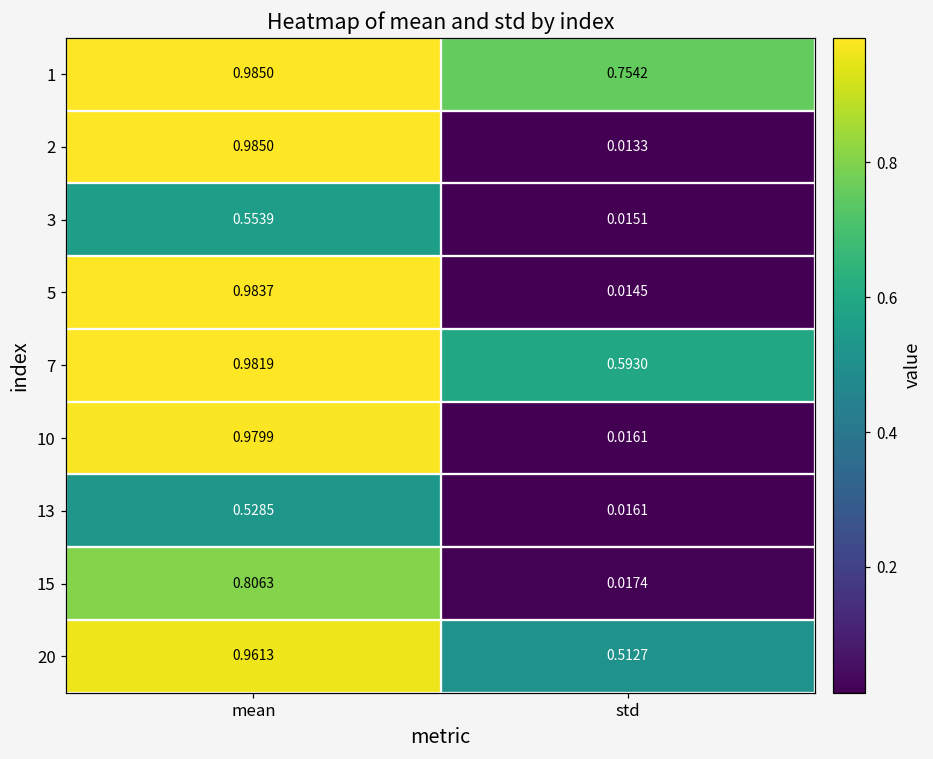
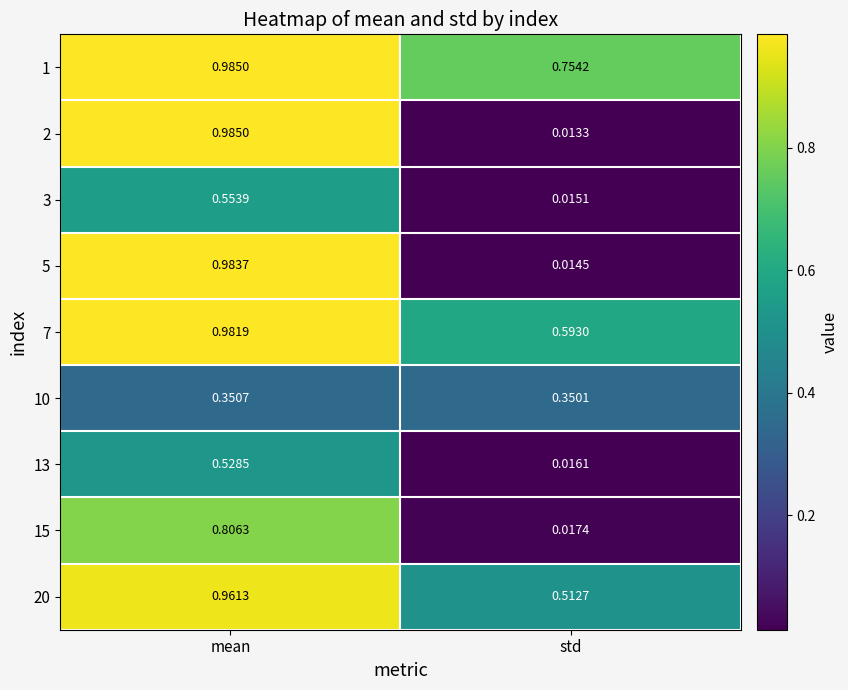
  {
    "1": {
      "mean": 0.9850,
      "std": 0.7542
    },
    "2": {
      "mean": 0.9850,
      "std": 0.0133
    },
    "3": {
      "mean": 0.5539,
      "std": 0.0151
    },
    "5": {
      "mean": 0.9837,
      "std": 0.0145
    },
    "7": {
      "mean": 0.9819,
      "std": 0.5930
    },
    "10": {
-     "mean": 0.9799,
-     "std": 0.0161
+     "mean": 0.3507,
+     "std": 0.3501
    },
    "13": {
      "mean": 0.5285,
      "std": 0.0161
    },
    "15": {
      "mean": 0.8063,
      "std": 0.0174
    },
    "20": {
      "mean": 0.9613,
      "std": 0.5127
    }
  }
